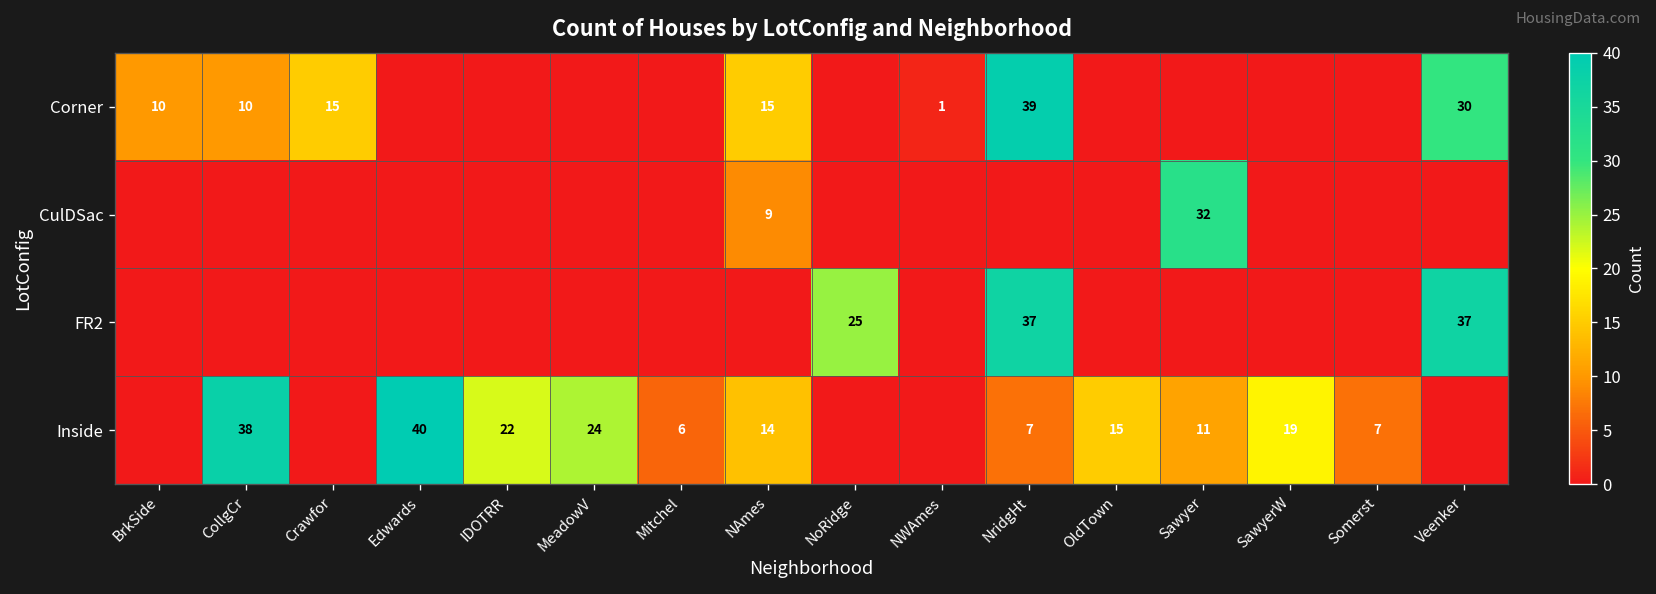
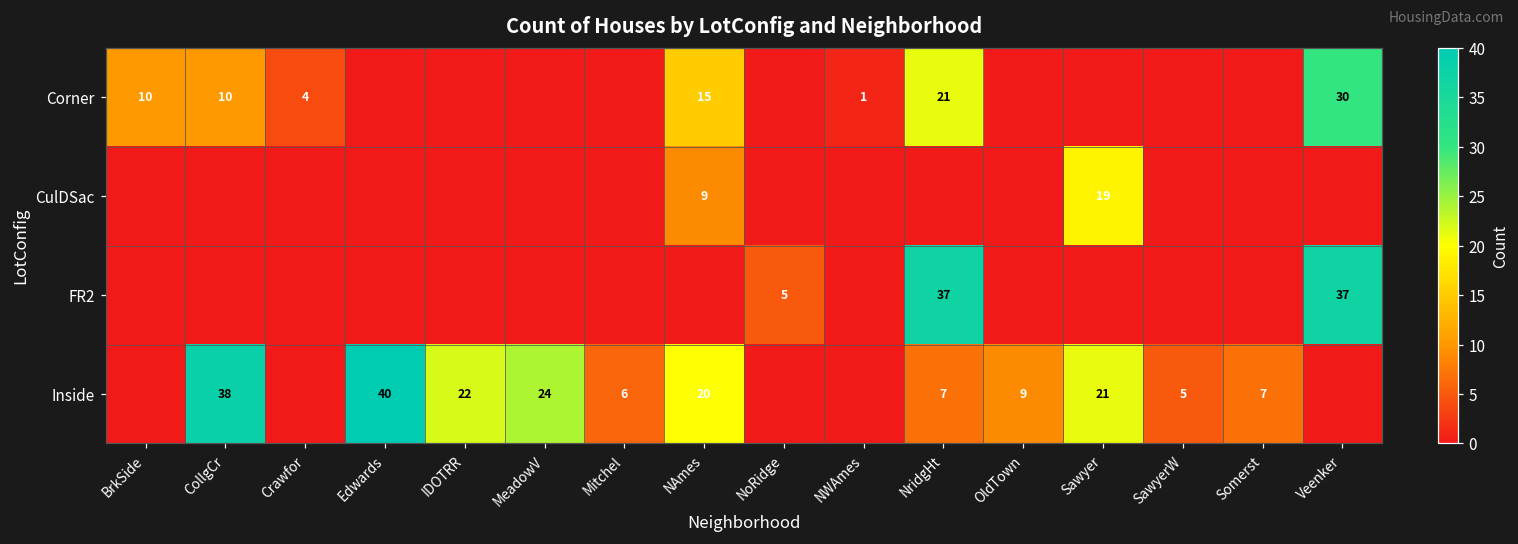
  {
    "Corner": {
      "BrkSide": 10,
      "CollgCr": 10,
-     "Crawfor": 15,
+     "Crawfor": 4,
      "NAmes": 15,
      "NWAmes": 1,
-     "NridgHt": 39,
+     "NridgHt": 21,
      "Veenker": 30
    },
    "CulDSac": {
      "NAmes": 9,
-     "Sawyer": 32
+     "Sawyer": 19
    },
    "FR2": {
-     "NoRidge": 25,
+     "NoRidge": 5,
      "NridgHt": 37,
      "Veenker": 37
    },
    "Inside": {
      "CollgCr": 38,
      "Edwards": 40,
      "IDOTRR": 22,
      "MeadowV": 24,
      "Mitchel": 6,
-     "NAmes": 14,
+     "NAmes": 20,
      "NridgHt": 7,
-     "OldTown": 15,
-     "Sawyer": 11,
-     "SawyerW": 19,
+     "OldTown": 9,
+     "Sawyer": 21,
+     "SawyerW": 5,
      "Somerst": 7
    }
  }
